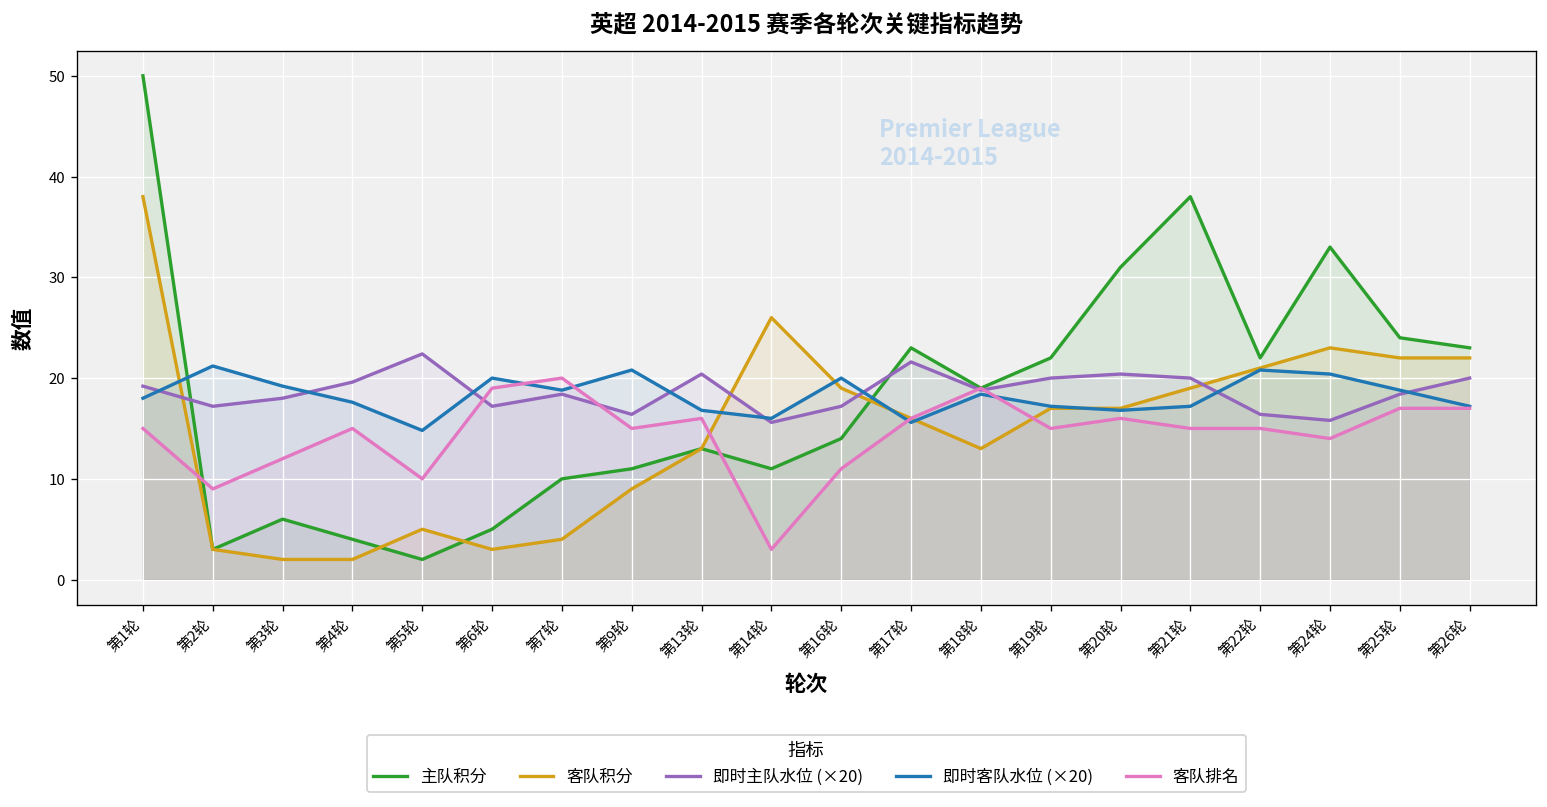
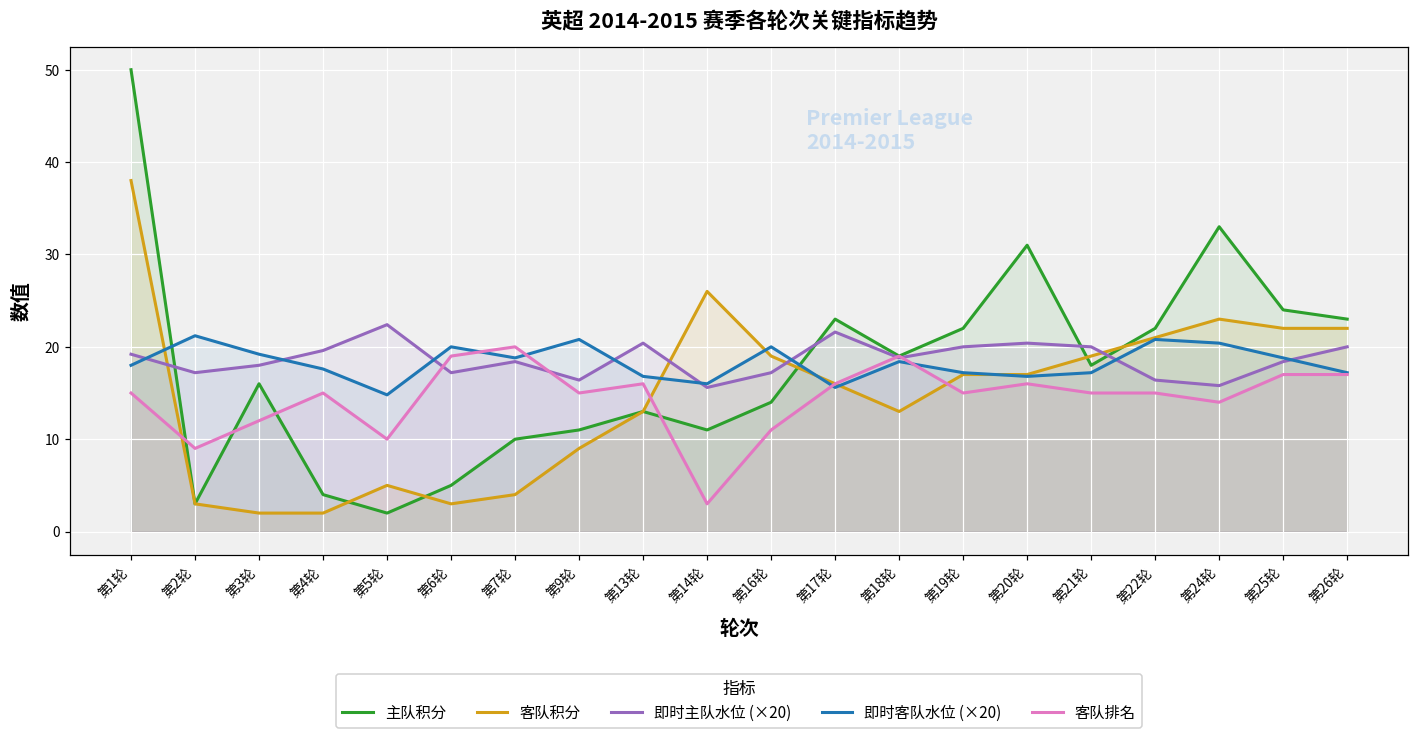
  {
    "主队积分": {
      "第1轮": 50,
-     "第3轮": 6,
+     "第3轮": 16,
      "第4轮": 4,
      "第5轮": 2,
      "第6轮": 5,
      "第7轮": 10,
      "第9轮": 11,
      "第14轮": 11,
      "第16轮": 14,
      "第17轮": 23,
      "第19轮": 22,
      "第20轮": 31,
-     "第21轮": 38,
+     "第21轮": 18,
      "第22轮": 22,
      "第24轮": 33,
      "第25轮": 24,
      "第26轮": 23
    },
    "客队积分": {
      "第1轮": 38,
      "第3轮": 2,
      "第4轮": 2,
      "第5轮": 5,
      "第6轮": 3,
      "第7轮": 4,
      "第9轮": 9,
      "第14轮": 26,
      "第16轮": 19,
      "第18轮": 13,
      "第21轮": 19,
      "第24轮": 23,
      "第25轮": 22,
      "第26轮": 22
    },
    "即时主队水位 (×20)": {
      "第1轮": 19,
      "第2轮": 17,
      "第3轮": 18,
      "第4轮": 20,
      "第5轮": 22,
      "第6轮": 17,
      "第7轮": 18,
      "第9轮": 16,
      "第13轮": 20,
      "第14轮": 16,
      "第16轮": 17,
      "第17轮": 22,
      "第19轮": 20,
      "第20轮": 20,
      "第21轮": 20,
      "第22轮": 16,
      "第24轮": 16,
      "第25轮": 18,
      "第26轮": 20
    },
    "即时客队水位 (×20)": {
      "第1轮": 18,
      "第2轮": 21,
      "第3轮": 19,
      "第4轮": 18,
      "第5轮": 15,
      "第6轮": 20,
      "第7轮": 19,
      "第9轮": 21,
      "第13轮": 17,
      "第14轮": 16,
      "第16轮": 20,
      "第17轮": 16,
      "第18轮": 18,
      "第21轮": 17,
      "第24轮": 20,
      "第25轮": 19
    },
    "客队排名": {
      "第1轮": 15,
      "第2轮": 9,
      "第3轮": 12,
      "第4轮": 15,
      "第5轮": 10,
      "第6轮": 19,
      "第7轮": 20,
      "第9轮": 15,
      "第13轮": 16,
      "第14轮": 3,
      "第16轮": 11,
      "第19轮": 15,
      "第20轮": 16,
      "第21轮": 15,
      "第22轮": 15,
      "第24轮": 14,
      "第25轮": 17
    }
  }
